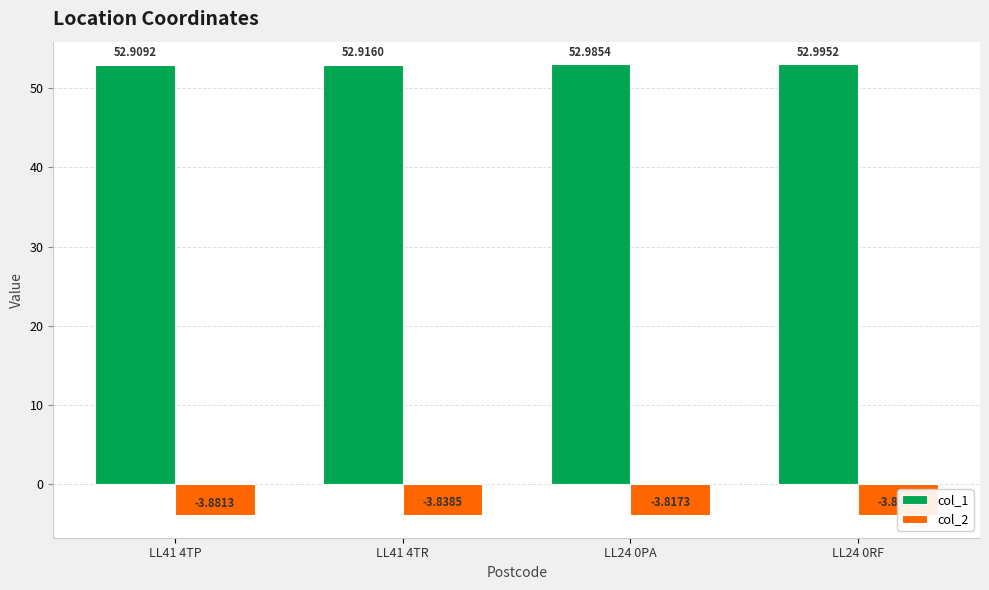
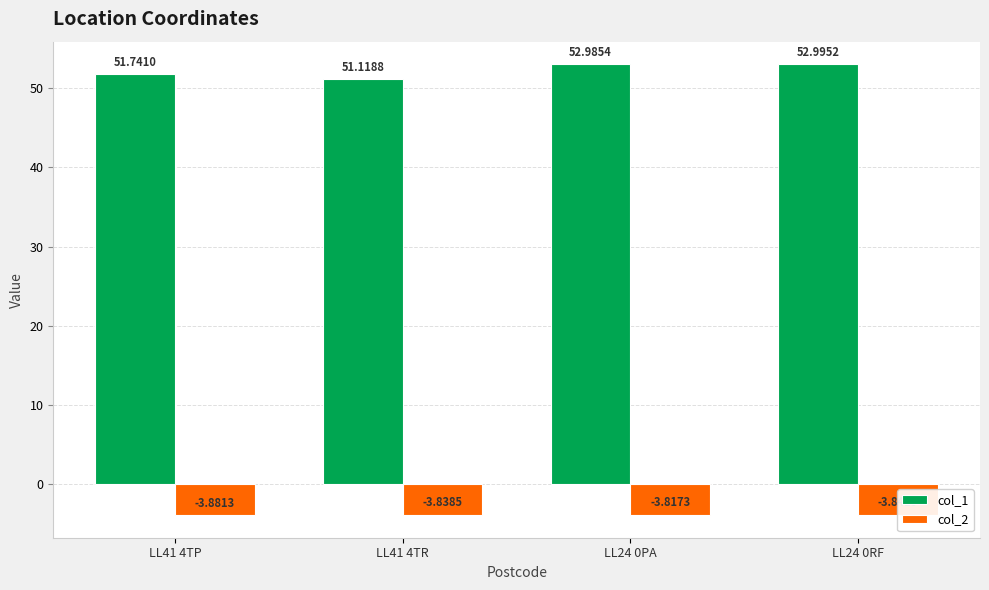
  {
    "col_1": {
-     "LL41 4TP": 52.9092,
-     "LL41 4TR": 52.9160,
+     "LL41 4TP": 51.7410,
+     "LL41 4TR": 51.1188,
      "LL24 0PA": 52.9854,
      "LL24 0RF": 52.9952
    },
    "col_2": {
      "LL41 4TP": -3.8813,
      "LL41 4TR": -3.8385,
      "LL24 0PA": -3.8173
    }
  }
